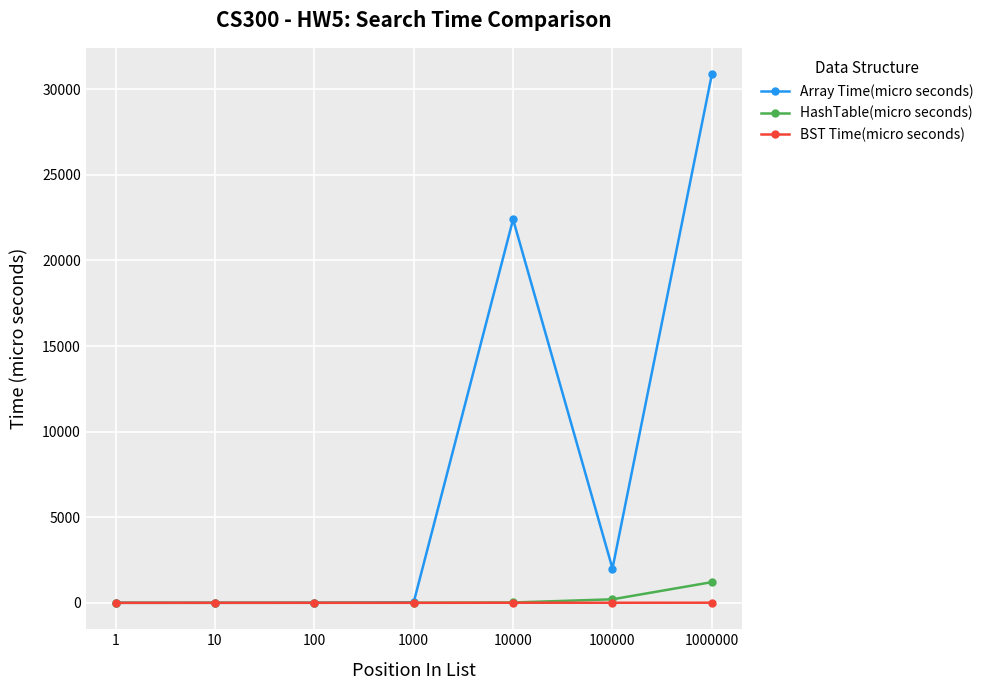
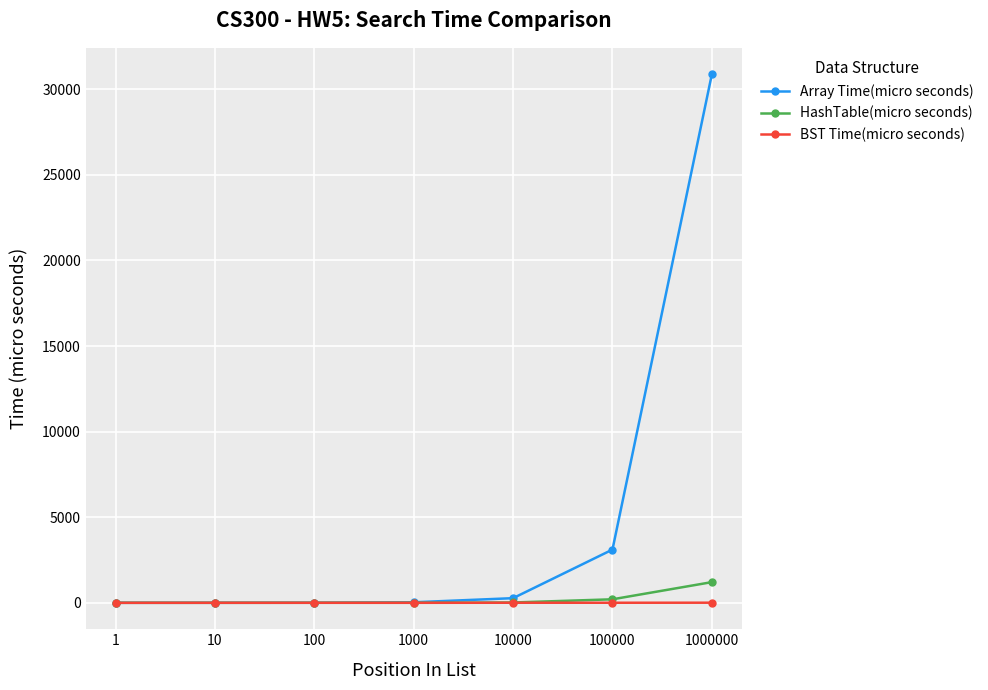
  {
    "Array Time(micro seconds)": {
-     "10000": 22400,
-     "100000": 2000,
+     "10000": 300,
+     "100000": 3100,
      "1000000": 30900
    },
    "HashTable(micro seconds)": {
      "100000": 200,
      "1000000": 1200
    },
    "BST Time(micro seconds)": {
      "100000": 0,
      "1000000": 0
    }
  }
